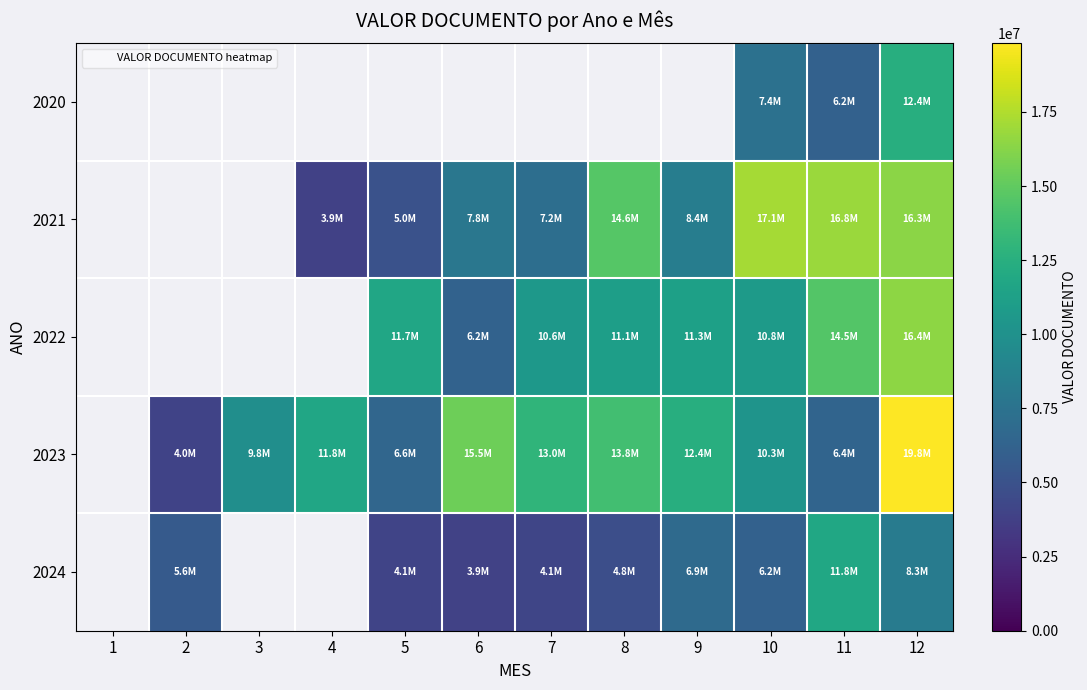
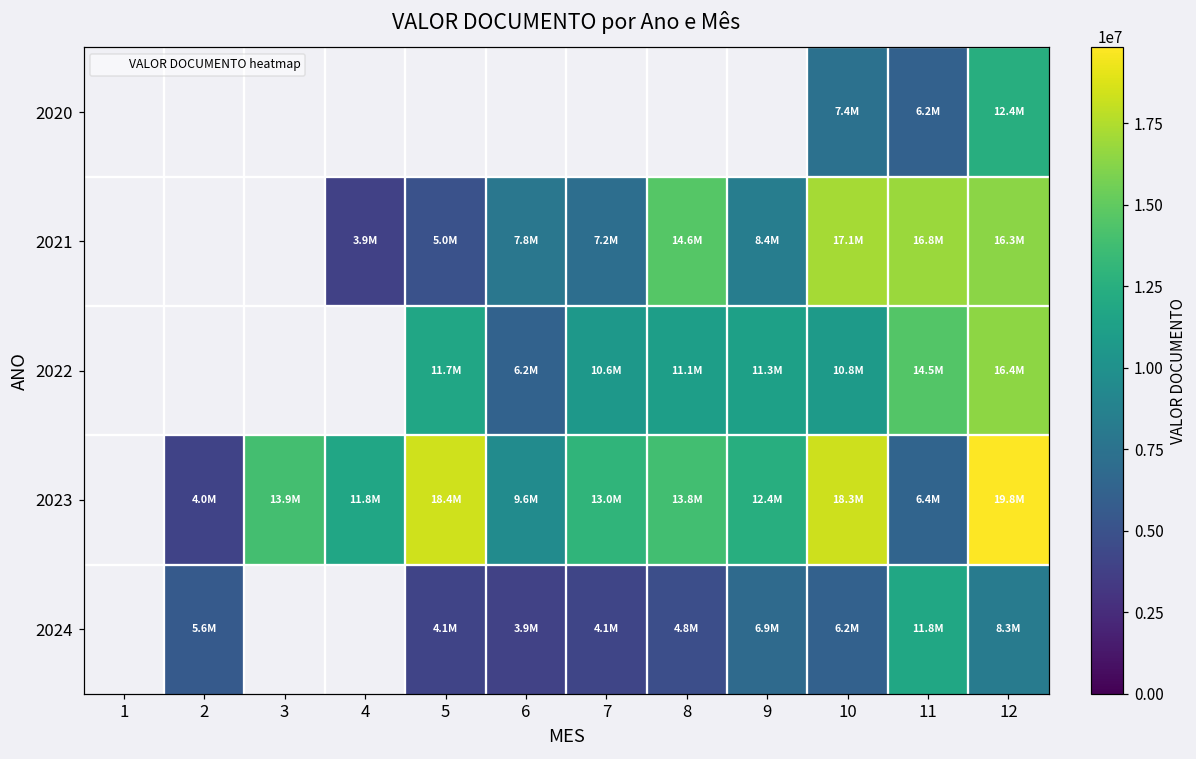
  {
    "2020": {
      "10": "7.4M",
      "11": "6.2M",
      "12": "12.4M"
    },
    "2021": {
      "4": "3.9M",
      "5": "5.0M",
      "6": "7.8M",
      "7": "7.2M",
      "8": "14.6M",
      "9": "8.4M",
      "10": "17.1M",
      "11": "16.8M",
      "12": "16.3M"
    },
    "2022": {
      "5": "11.7M",
      "6": "6.2M",
      "7": "10.6M",
      "8": "11.1M",
      "9": "11.3M",
      "10": "10.8M",
      "11": "14.5M",
      "12": "16.4M"
    },
    "2023": {
      "2": "4.0M",
-     "3": "9.8M",
+     "3": "13.9M",
      "4": "11.8M",
-     "5": "6.6M",
-     "6": "15.5M",
+     "5": "18.4M",
+     "6": "9.6M",
      "7": "13.0M",
      "8": "13.8M",
      "9": "12.4M",
-     "10": "10.3M",
+     "10": "18.3M",
      "11": "6.4M",
      "12": "19.8M"
    },
    "2024": {
      "2": "5.6M",
      "5": "4.1M",
      "6": "3.9M",
      "7": "4.1M",
      "8": "4.8M",
      "9": "6.9M",
      "10": "6.2M",
      "11": "11.8M",
      "12": "8.3M"
    }
  }
